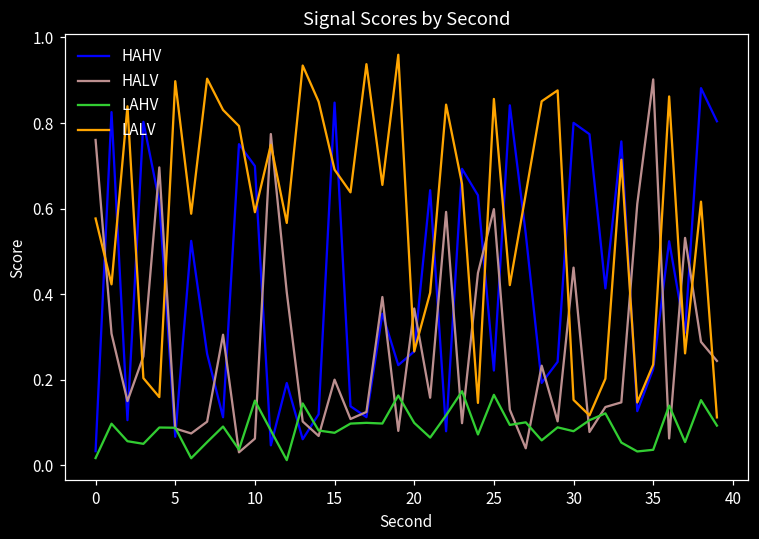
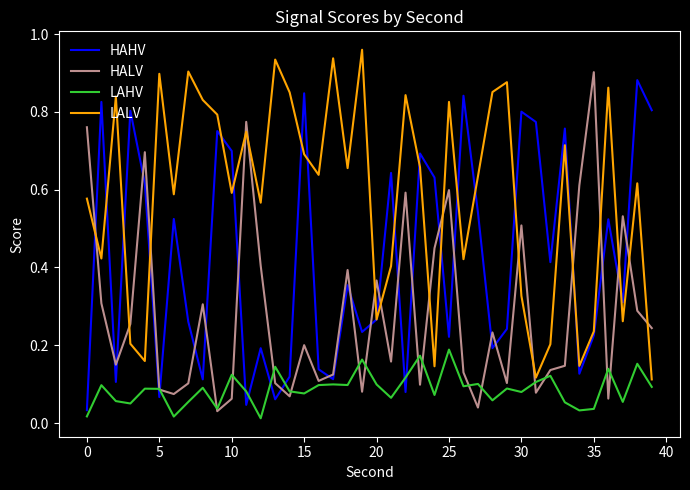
  {
    "HAHV": {
      "0": 0.03,
      "5": 0.07,
      "10": 0.70,
      "15": 0.85,
      "25": 0.22,
      "30": 0.80,
      "35": 0.23
    },
    "HALV": {
      "0": 0.76,
      "10": 0.06,
      "15": 0.20,
      "20": 0.37,
      "25": 0.60,
-     "30": 0.46,
+     "30": 0.51,
      "35": 0.90
    },
    "LAHV": {
      "0": 0.02,
-     "10": 0.15,
+     "10": 0.12,
      "15": 0.08,
      "20": 0.10,
-     "25": 0.16,
+     "25": 0.19,
      "30": 0.08,
      "35": 0.04
    },
    "LALV": {
      "0": 0.58,
      "5": 0.90,
      "10": 0.59,
      "15": 0.69,
-     "25": 0.86,
-     "30": 0.15,
+     "25": 0.83,
+     "30": 0.33,
      "35": 0.24
    }
  }
